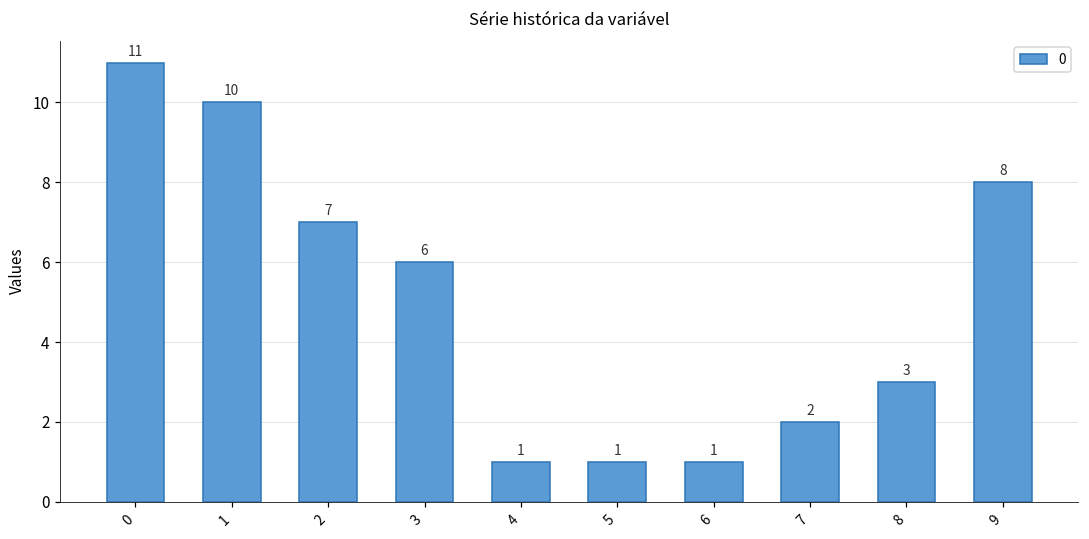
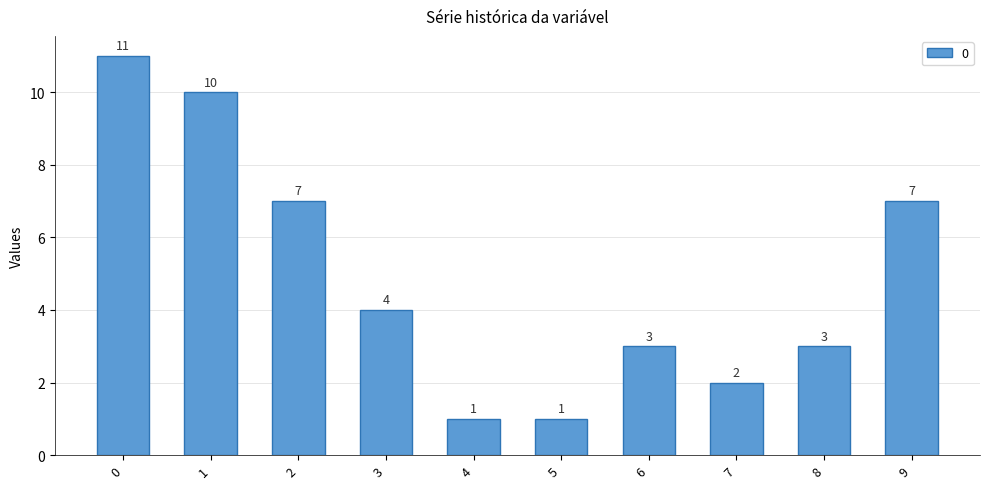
  {
    "0": 11,
    "1": 10,
    "2": 7,
-   "3": 6,
+   "3": 4,
    "4": 1,
    "5": 1,
-   "6": 1,
+   "6": 3,
    "7": 2,
    "8": 3,
-   "9": 8
+   "9": 7
  }
